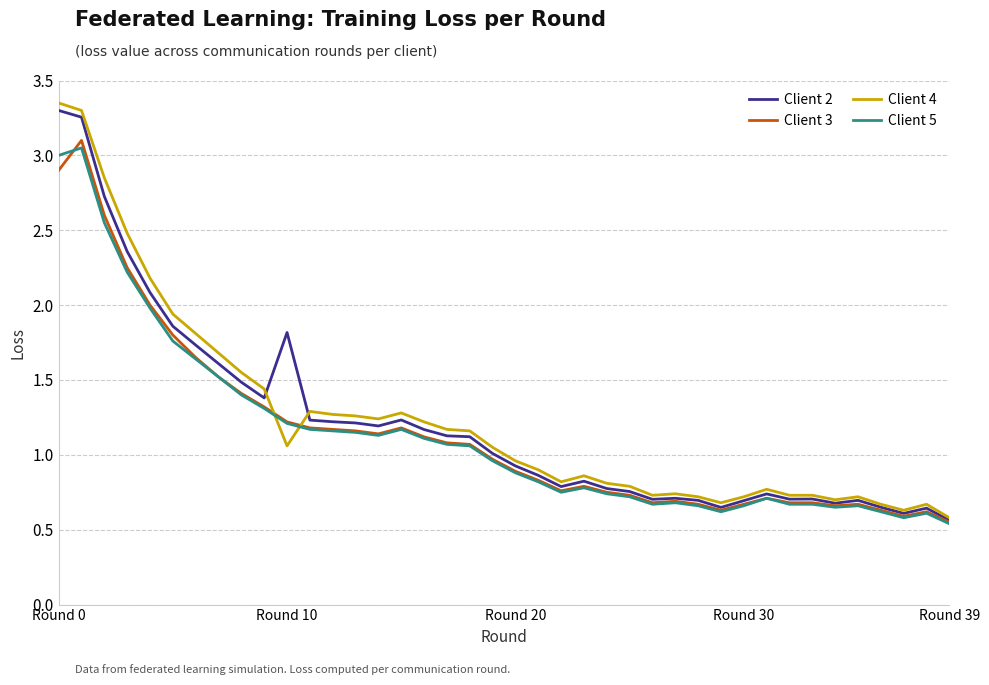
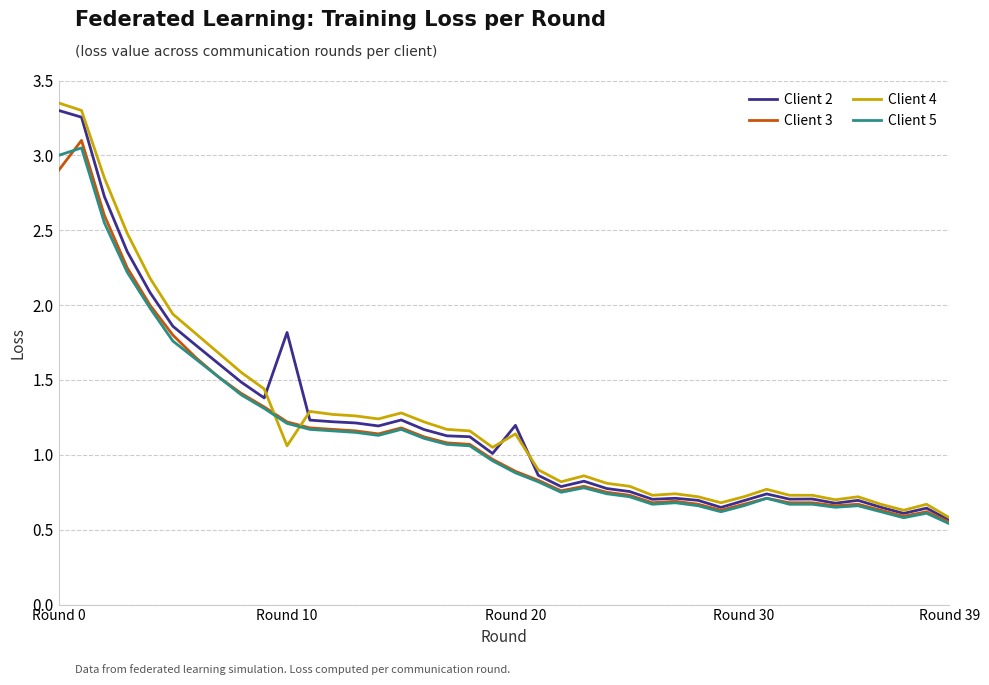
  {
    "Client 2": {
      "Round 0": 3.30,
      "Round 10": 1.82,
-     "Round 20": 0.93,
+     "Round 20": 1.20,
      "Round 30": 0.69
    },
    "Client 3": {
      "Round 0": 2.90
    },
    "Client 4": {
      "Round 0": 3.35,
      "Round 10": 1.06,
-     "Round 20": 0.96,
+     "Round 20": 1.14,
      "Round 30": 0.72,
      "Round 39": 0.58
    },
    "Client 5": {
      "Round 0": 3.00
    }
  }
